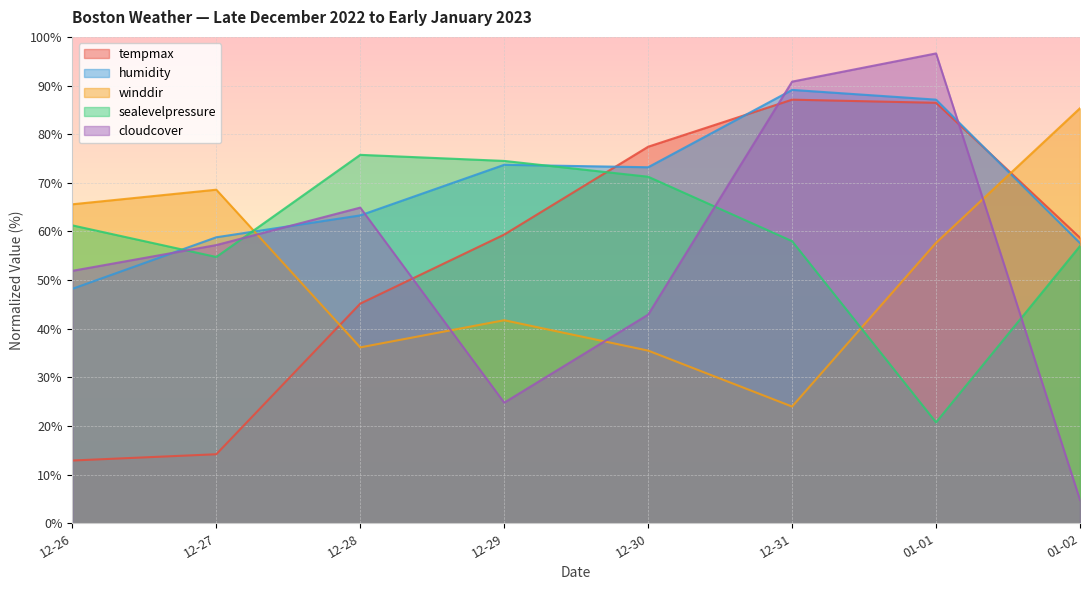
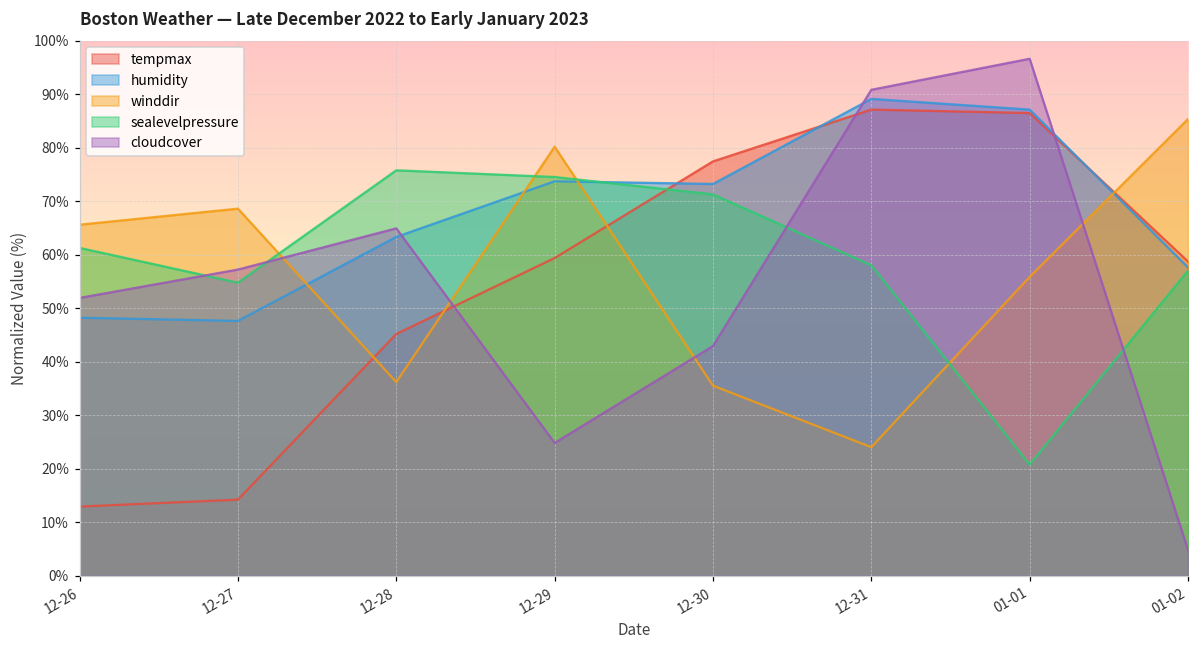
  {
    "tempmax": {
      "12-26": "13%",
      "12-27": "14%",
      "12-28": "45%",
      "12-29": "59%",
      "12-30": "77%",
      "12-31": "87%",
      "01-01": "86%",
      "01-02": "59%"
    },
    "humidity": {
      "12-26": "48%",
-     "12-27": "59%",
+     "12-27": "48%",
      "12-28": "63%",
      "12-29": "74%",
      "12-30": "73%",
      "12-31": "89%",
      "01-01": "87%",
      "01-02": "58%"
    },
    "winddir": {
      "12-26": "66%",
      "12-27": "69%",
      "12-28": "36%",
-     "12-29": "42%",
+     "12-29": "80%",
      "12-30": "35%",
      "12-31": "24%",
-     "01-01": "58%",
+     "01-01": "56%",
      "01-02": "85%"
    },
    "sealevelpressure": {
      "12-26": "61%",
      "12-27": "55%",
      "12-28": "76%",
      "12-29": "74%",
      "12-30": "71%",
      "12-31": "58%",
      "01-01": "21%",
      "01-02": "57%"
    },
    "cloudcover": {
      "12-26": "52%",
      "12-27": "57%",
      "12-28": "65%",
      "12-29": "25%",
      "12-30": "43%",
      "12-31": "91%",
      "01-01": "97%",
      "01-02": "5%"
    }
  }
